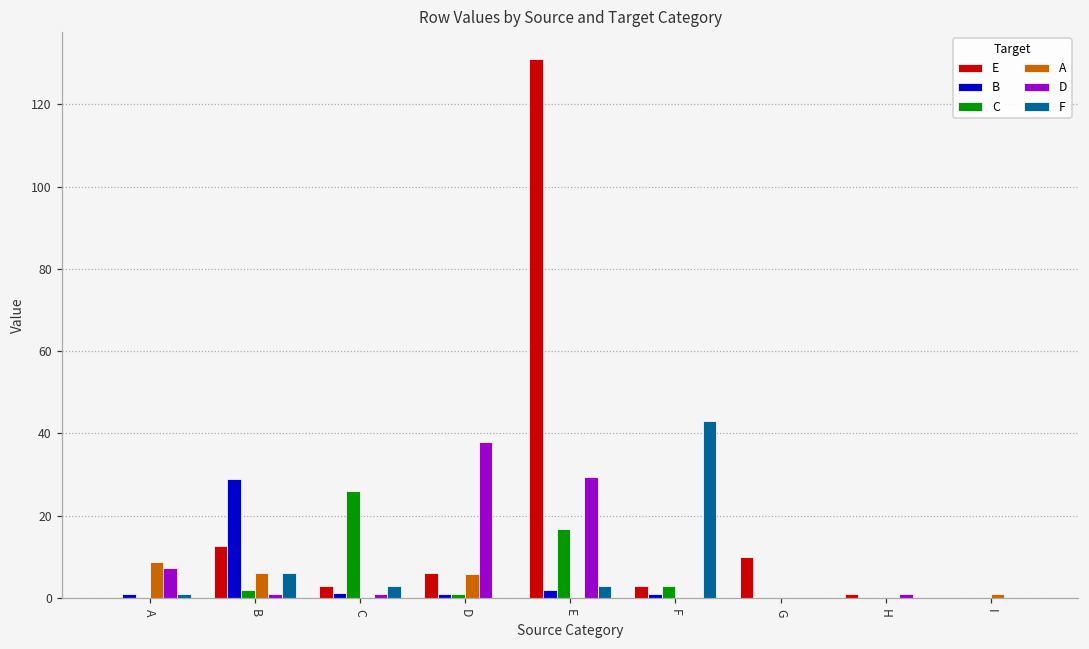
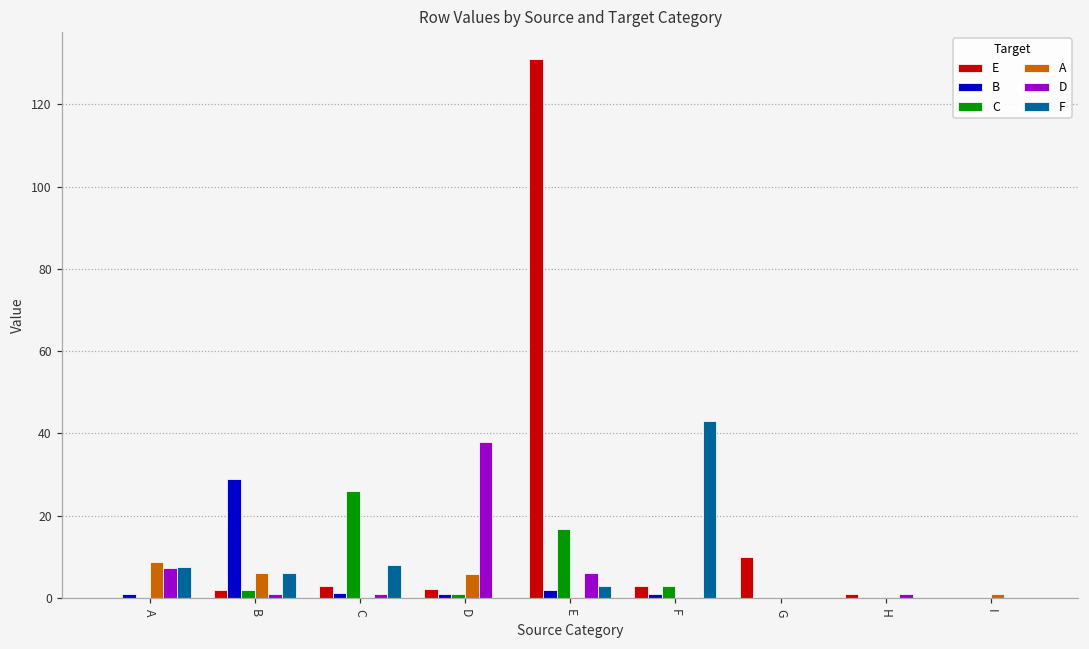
  {
    "E": {
      "A": 0,
-     "B": 13,
+     "B": 2,
      "C": 3,
-     "D": 6,
+     "D": 2,
      "E": 131,
      "F": 3,
      "G": 10,
      "H": 1,
      "I": 0
    },
    "B": {
      "A": 1,
      "B": 29,
      "C": 1,
      "D": 1,
      "E": 2,
      "F": 1,
      "G": 0,
      "H": 0,
      "I": 0
    },
    "C": {
      "A": 0,
      "B": 2,
      "C": 26,
      "D": 1,
      "E": 17,
      "F": 3,
      "G": 0,
      "H": 0,
      "I": 0
    },
    "A": {
      "A": 9,
      "B": 6,
      "C": 0,
      "D": 6,
      "E": 0,
      "F": 0,
      "G": 0,
      "H": 0,
      "I": 1
    },
    "D": {
      "A": 7,
      "B": 1,
      "C": 1,
      "D": 38,
-     "E": 30,
+     "E": 6,
      "F": 0,
      "G": 0,
      "H": 1,
      "I": 0
    },
    "F": {
-     "A": 1,
+     "A": 8,
      "B": 6,
-     "C": 3,
+     "C": 8,
      "D": 0,
      "E": 3,
      "F": 43,
      "G": 0,
      "H": 0,
      "I": 0
    }
  }
